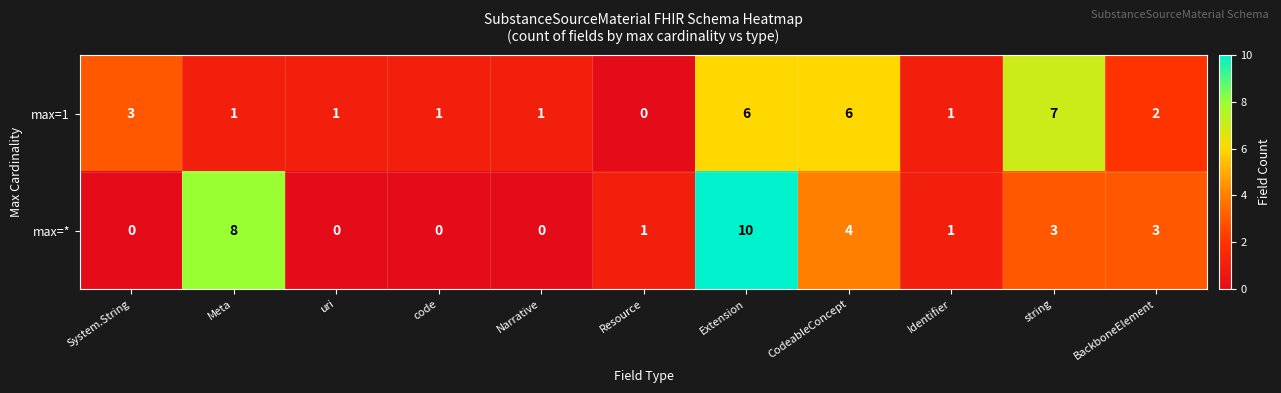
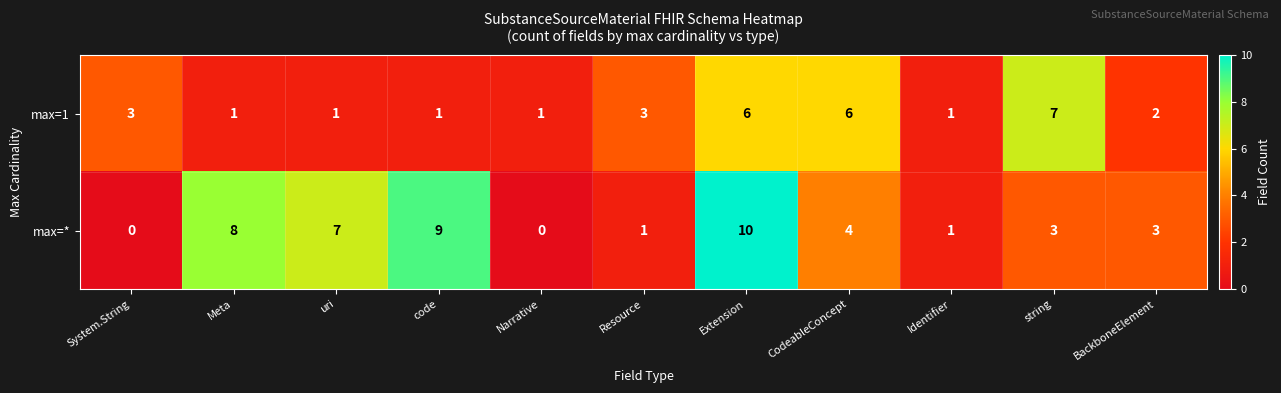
  {
    "max=1": {
      "System.String": 3,
      "Meta": 1,
      "uri": 1,
      "code": 1,
      "Narrative": 1,
-     "Resource": 0,
+     "Resource": 3,
      "Extension": 6,
      "CodeableConcept": 6,
      "Identifier": 1,
      "string": 7,
      "BackboneElement": 2
    },
    "max=*": {
      "System.String": 0,
      "Meta": 8,
-     "uri": 0,
-     "code": 0,
+     "uri": 7,
+     "code": 9,
      "Narrative": 0,
      "Resource": 1,
      "Extension": 10,
      "CodeableConcept": 4,
      "Identifier": 1,
      "string": 3,
      "BackboneElement": 3
    }
  }
